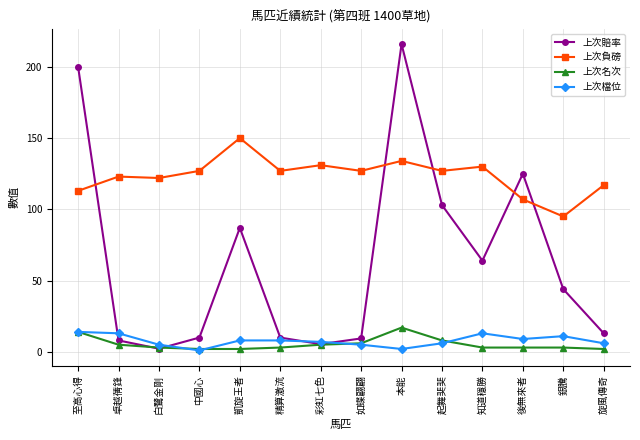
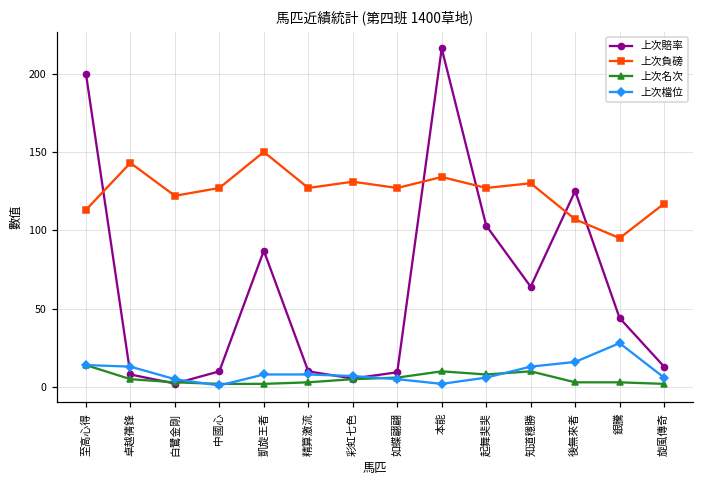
  {
    "上次賠率": {
      "至高心得": 200,
      "卓越蒨鋒": 8,
      "中國心": 10,
      "凱旋王者": 87,
      "精算激流": 10,
      "如蝶翩翩": 9,
      "本能": 216,
      "起舞奜奜": 103,
      "知道穩勝": 64,
      "後無來者": 125,
      "銀騰": 44,
      "旋風傳奇": 13
    },
    "上次負磅": {
      "至高心得": 113,
-     "卓越蒨鋒": 123,
+     "卓越蒨鋒": 143,
      "白鷺金剛": 122,
      "中國心": 127,
      "凱旋王者": 150,
      "精算激流": 127,
      "彩虹七色": 131,
      "如蝶翩翩": 127,
      "本能": 134,
      "起舞奜奜": 127,
      "知道穩勝": 130,
      "後無來者": 107,
      "銀騰": 95,
      "旋風傳奇": 117
    },
    "上次名次": {
      "卓越蒨鋒": 5,
      "凱旋王者": 2,
      "精算激流": 3,
-     "本能": 17,
+     "本能": 10,
      "起舞奜奜": 8,
-     "知道穩勝": 3,
+     "知道穩勝": 10,
      "後無來者": 3,
      "銀騰": 3,
      "旋風傳奇": 2
    },
    "上次檔位": {
      "卓越蒨鋒": 13,
      "白鷺金剛": 5,
      "凱旋王者": 8,
      "精算激流": 8,
      "本能": 2,
      "起舞奜奜": 6,
      "知道穩勝": 13,
-     "後無來者": 9,
-     "銀騰": 11,
+     "後無來者": 16,
+     "銀騰": 28,
      "旋風傳奇": 6
    }
  }
